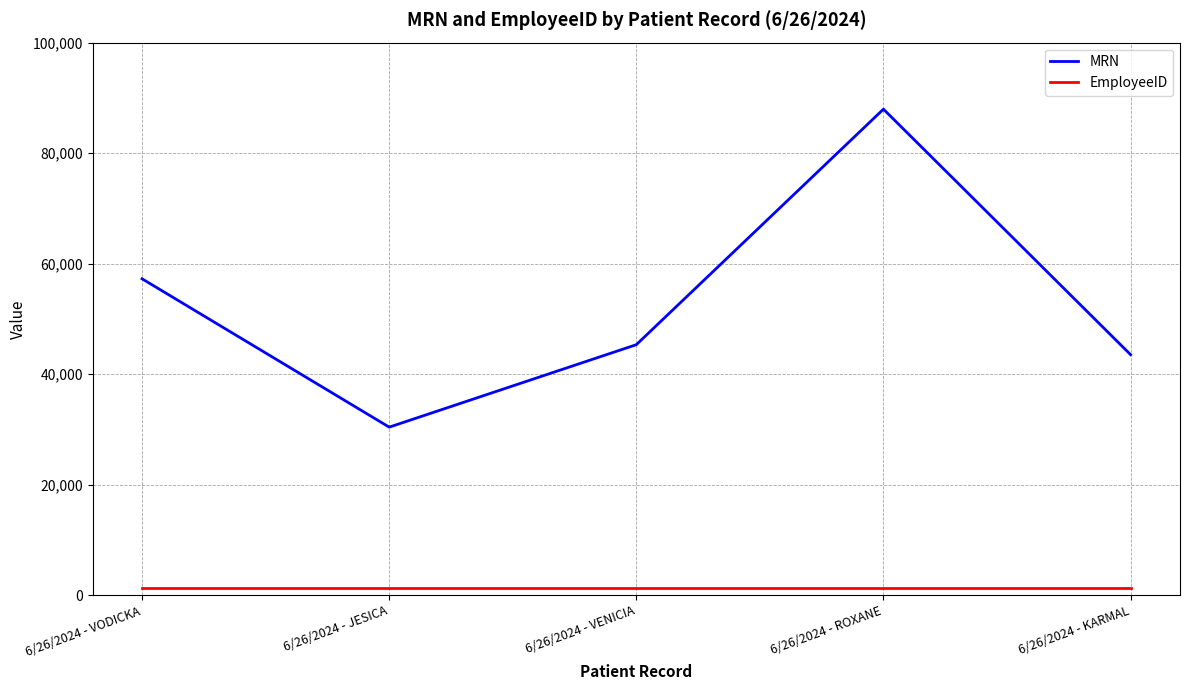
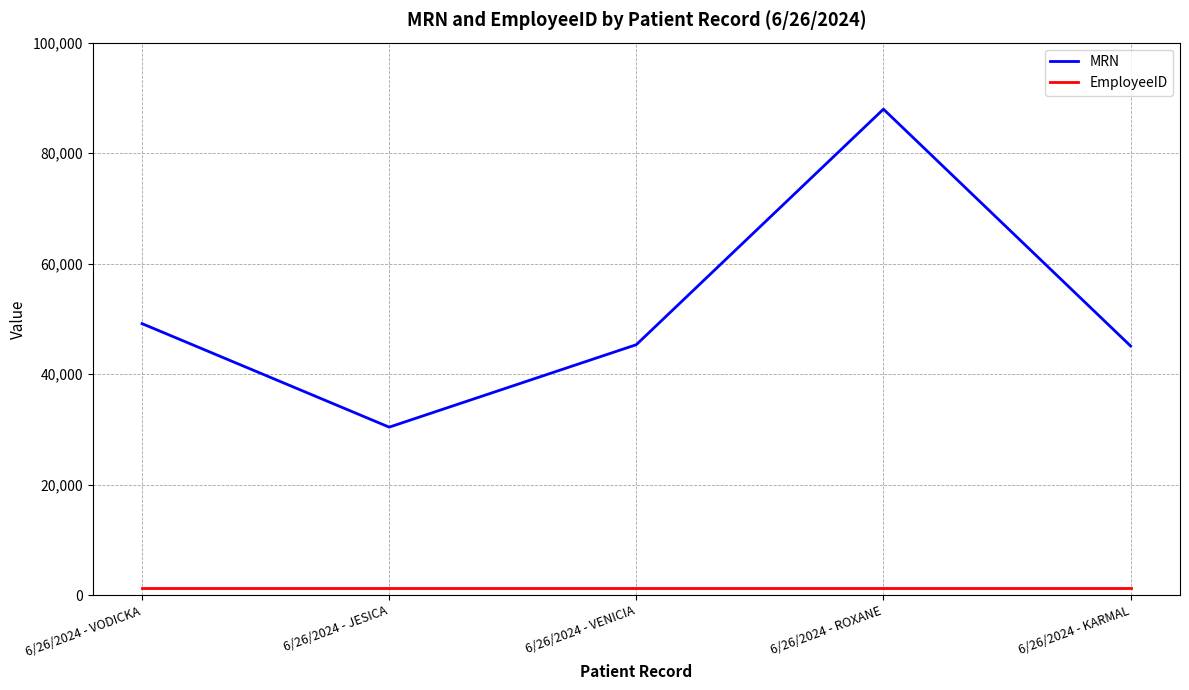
  {
    "MRN": {
-     "6/26/2024 - VODICKA": "57,000",
+     "6/26/2024 - VODICKA": "49,000",
      "6/26/2024 - JESICA": "30,000",
      "6/26/2024 - VENICIA": "45,000",
      "6/26/2024 - ROXANE": "88,000",
-     "6/26/2024 - KARMAL": "44,000"
+     "6/26/2024 - KARMAL": "45,000"
    },
    "EmployeeID": {
      "6/26/2024 - VODICKA": "1,000",
      "6/26/2024 - JESICA": "1,000",
      "6/26/2024 - VENICIA": "1,000",
      "6/26/2024 - ROXANE": "1,000",
      "6/26/2024 - KARMAL": "1,000"
    }
  }
